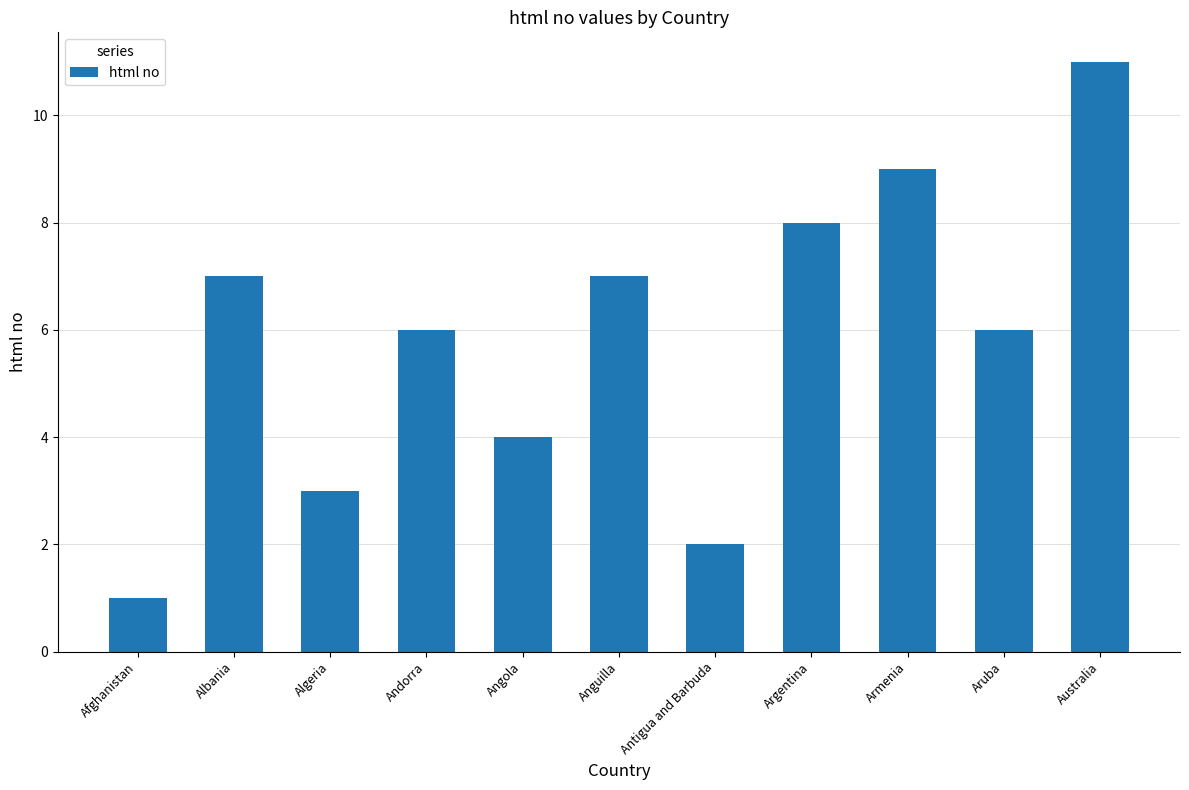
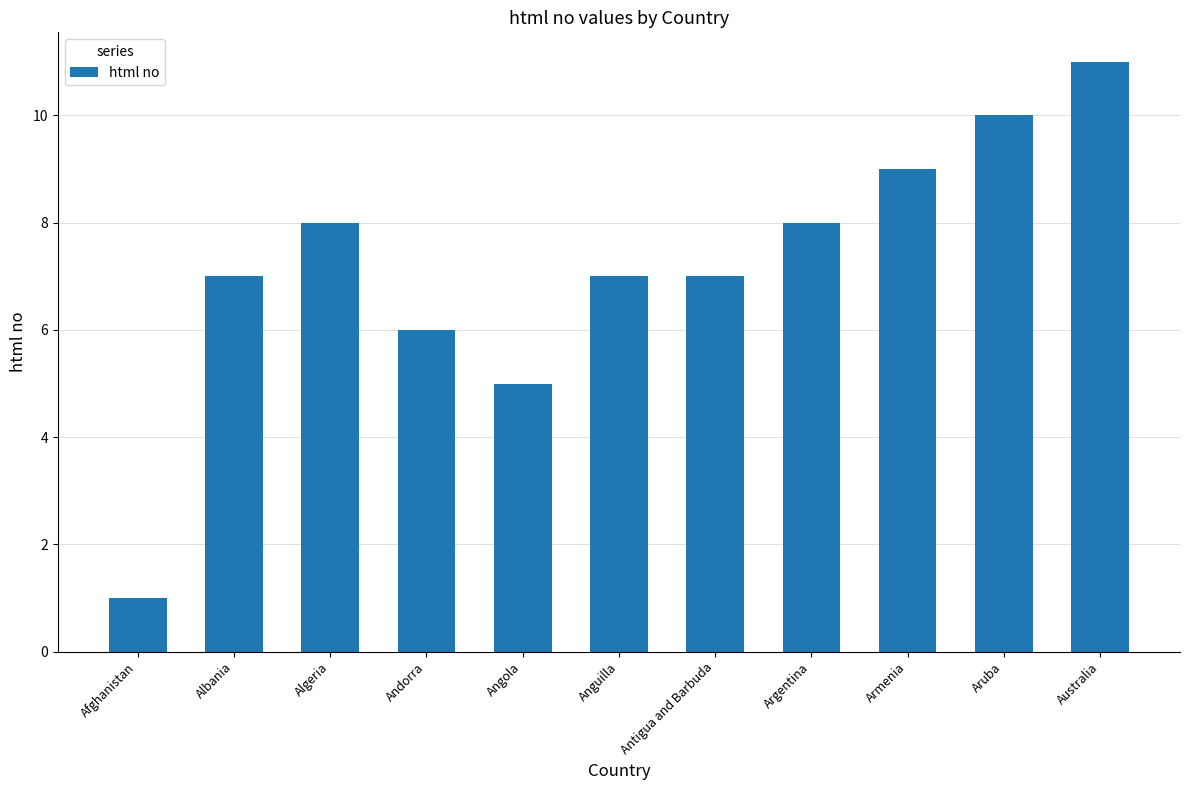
  {
    "Afghanistan": 1,
    "Albania": 7,
-   "Algeria": 3,
+   "Algeria": 8,
    "Andorra": 6,
-   "Angola": 4,
+   "Angola": 5,
    "Anguilla": 7,
-   "Antigua and Barbuda": 2,
+   "Antigua and Barbuda": 7,
    "Argentina": 8,
    "Armenia": 9,
-   "Aruba": 6,
+   "Aruba": 10,
    "Australia": 11
  }
